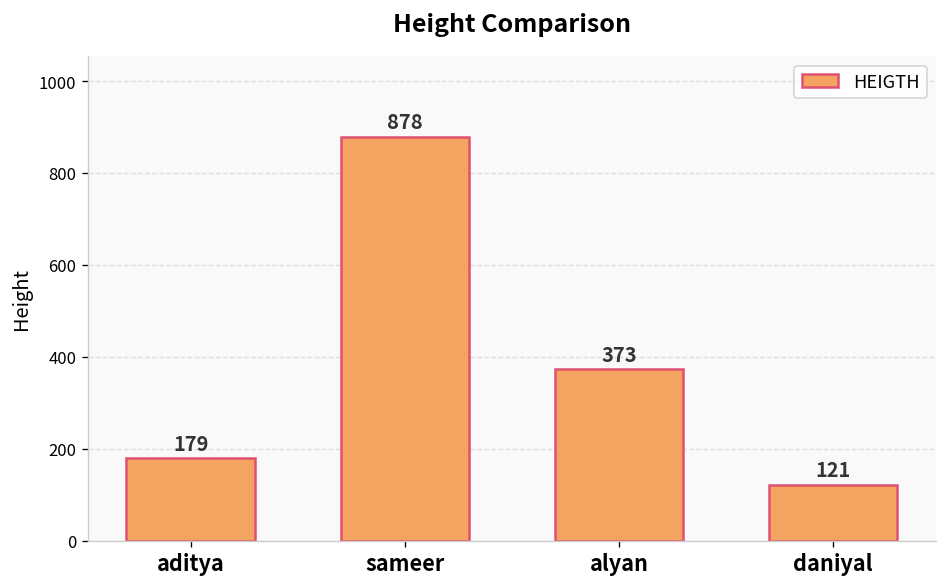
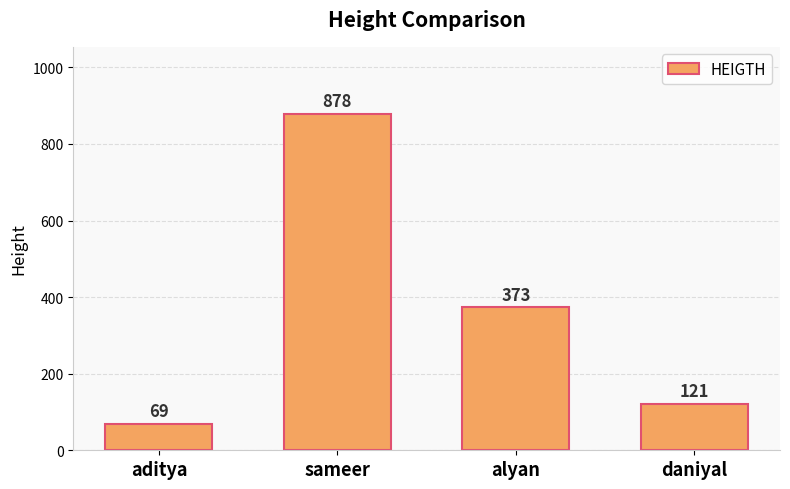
  {
-   "aditya": 179,
+   "aditya": 69,
    "sameer": 878,
    "alyan": 373,
    "daniyal": 121
  }
